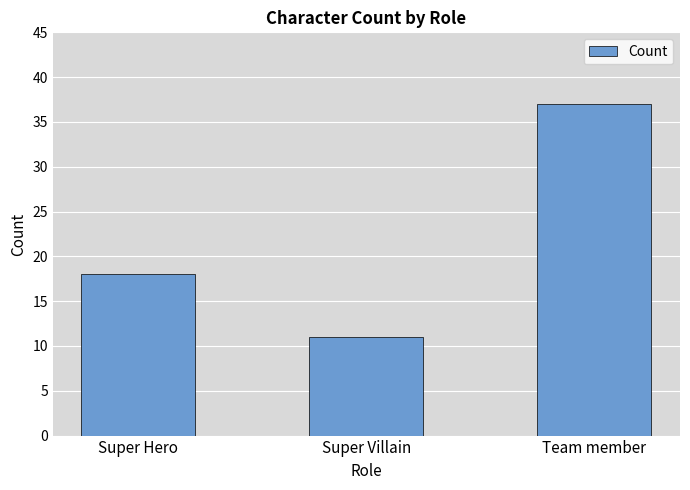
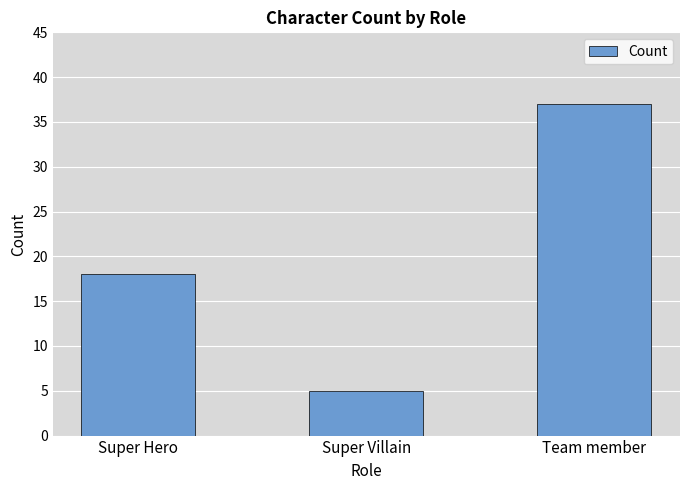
  {
    "Super Hero": 18,
-   "Super Villain": 11,
+   "Super Villain": 5,
    "Team member": 37
  }
